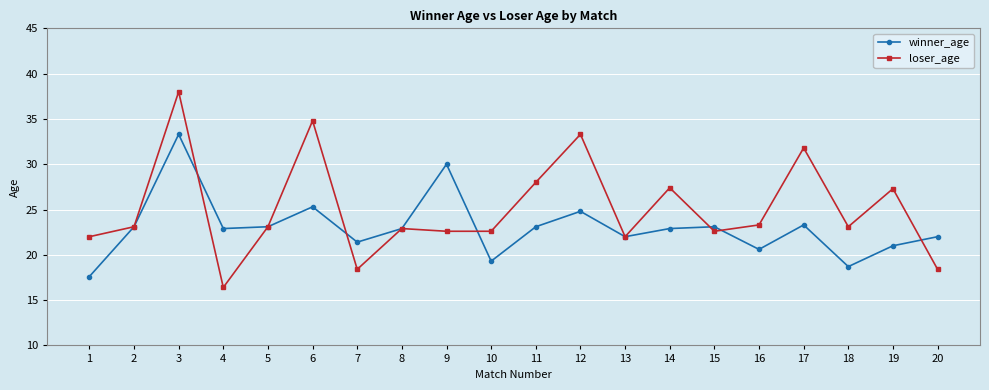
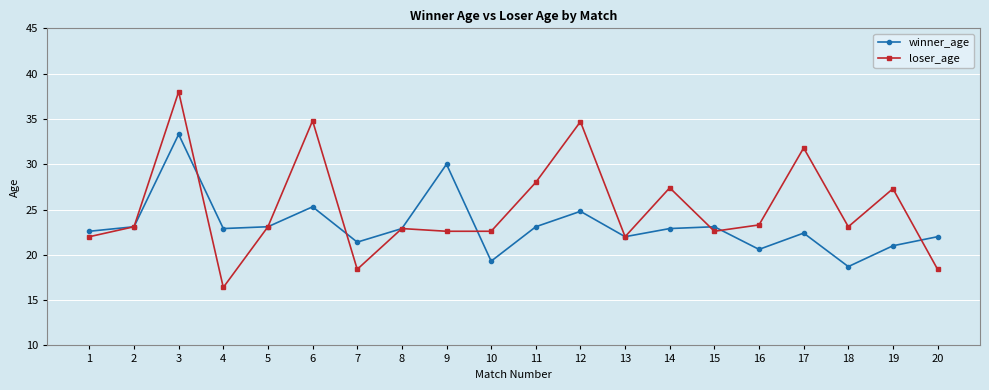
  {
    "winner_age": {
-     "1": 18,
+     "1": 23,
      "3": 33,
      "4": 23,
      "6": 25,
      "7": 21,
      "9": 30,
      "10": 19,
      "11": 23,
      "12": 25,
      "14": 23,
      "15": 23,
      "16": 21,
-     "17": 23,
+     "17": 22,
      "18": 19,
      "19": 21,
      "20": 22
    },
    "loser_age": {
      "1": 22,
      "3": 38,
      "4": 16,
      "6": 35,
      "7": 18,
      "9": 23,
      "10": 23,
      "11": 28,
-     "12": 33,
+     "12": 35,
      "14": 27,
      "15": 23,
      "16": 23,
      "17": 32,
      "18": 23,
      "19": 27,
      "20": 18
    }
  }
